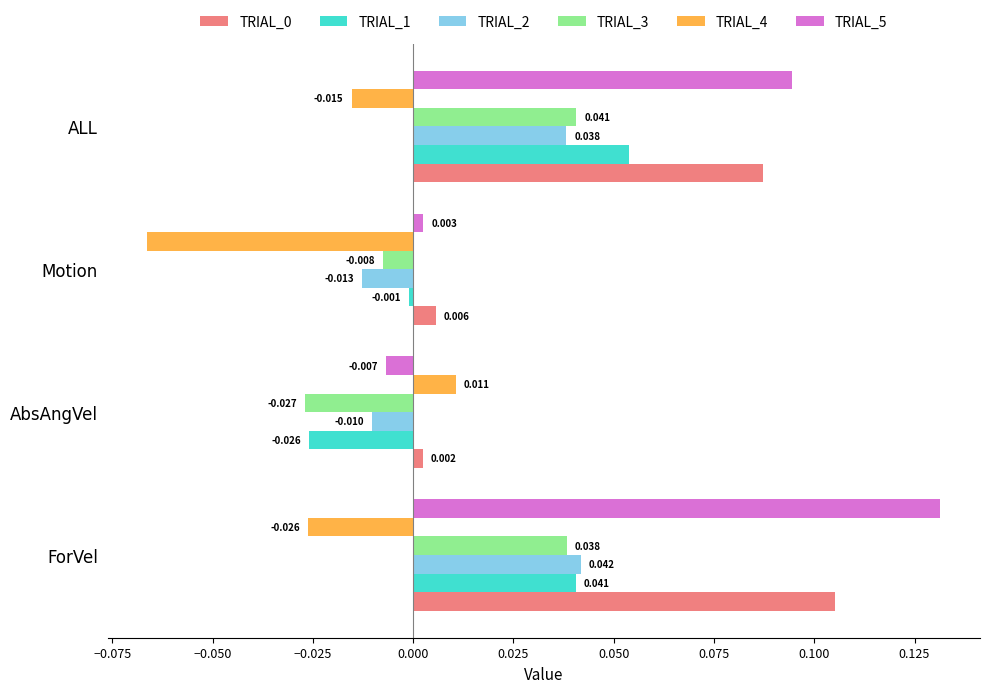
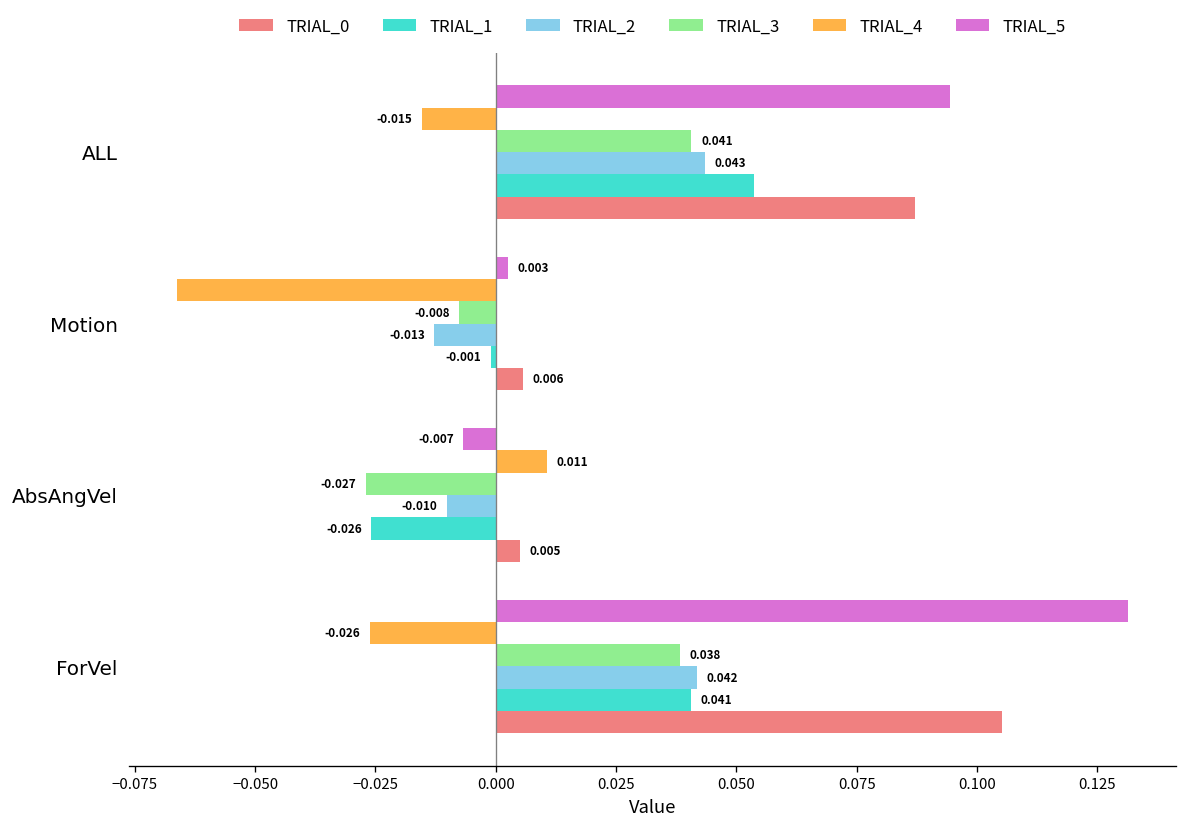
  {
    "TRIAL_0": {
      "Motion": 0.006,
-     "AbsAngVel": 0.002
+     "AbsAngVel": 0.005
    },
    "TRIAL_1": {
      "Motion": -0.001,
      "AbsAngVel": -0.026,
      "ForVel": 0.041
    },
    "TRIAL_2": {
-     "ALL": 0.038,
+     "ALL": 0.043,
      "Motion": -0.013,
      "AbsAngVel": -0.010,
      "ForVel": 0.042
    },
    "TRIAL_3": {
      "ALL": 0.041,
      "Motion": -0.008,
      "AbsAngVel": -0.027,
      "ForVel": 0.038
    },
    "TRIAL_4": {
      "ALL": -0.015,
      "AbsAngVel": 0.011,
      "ForVel": -0.026
    },
    "TRIAL_5": {
      "Motion": 0.003,
      "AbsAngVel": -0.007
    }
  }
